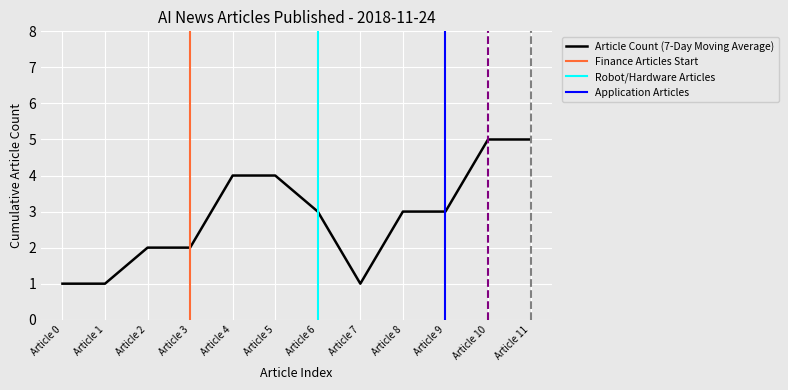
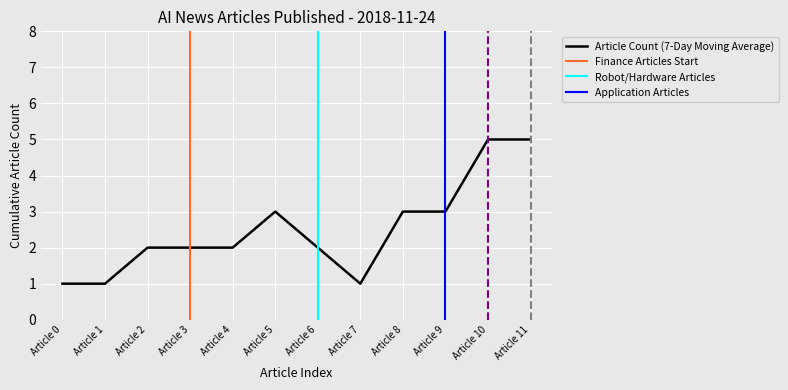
  {
    "Article 0": 1,
    "Article 1": 1,
    "Article 2": 2,
    "Article 3": 2,
-   "Article 4": 4,
-   "Article 5": 4,
-   "Article 6": 3,
+   "Article 4": 2,
+   "Article 5": 3,
+   "Article 6": 2,
    "Article 7": 1,
    "Article 8": 3,
    "Article 9": 3,
    "Article 10": 5,
    "Article 11": 5
  }
